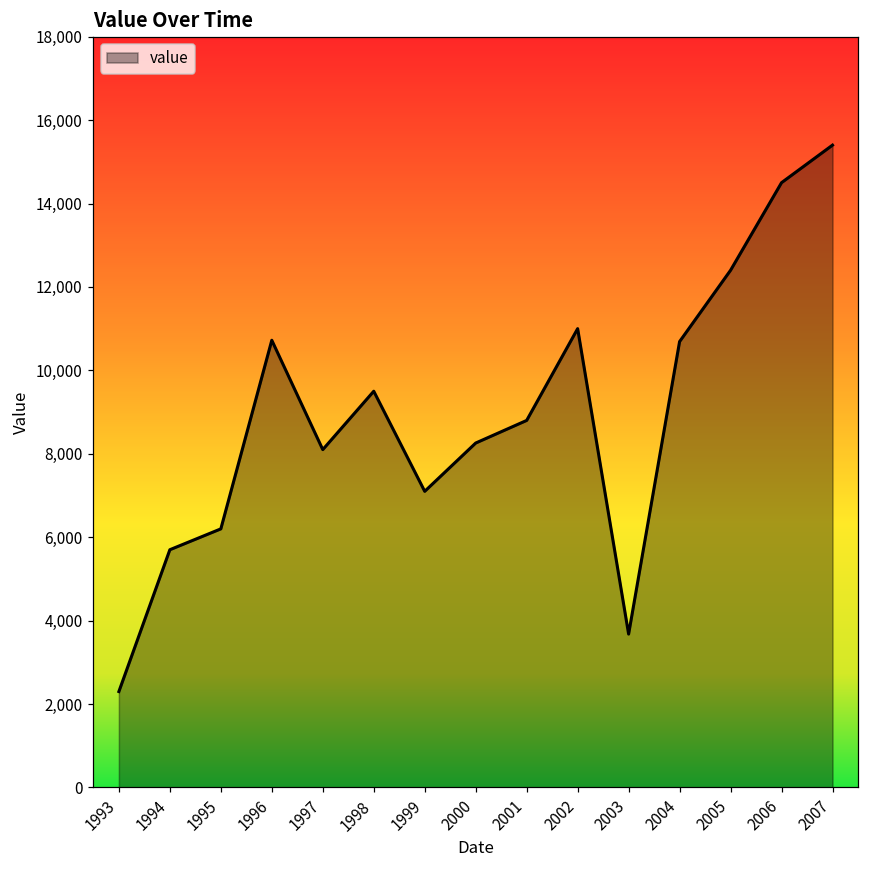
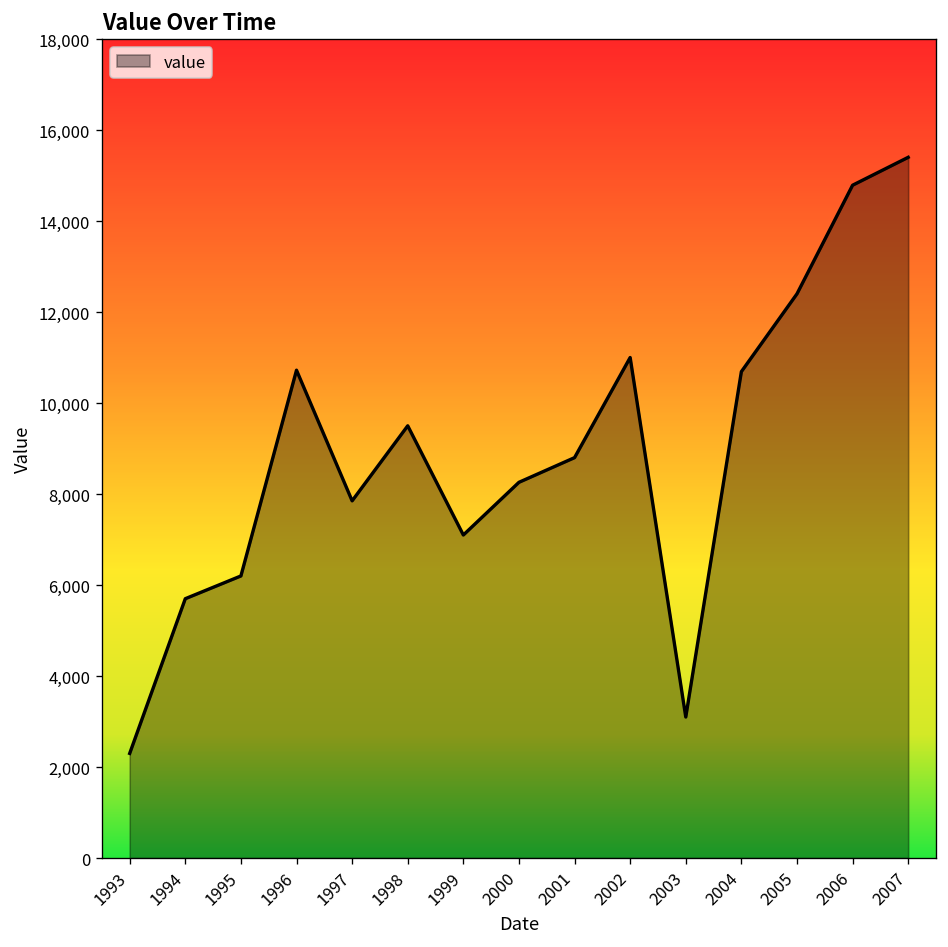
  {
    "1993": "2,300",
    "1994": "5,700",
    "1995": "6,200",
    "1996": "10,700",
-   "1997": "8,100",
+   "1997": "7,900",
    "1998": "9,500",
    "1999": "7,100",
    "2000": "8,300",
    "2001": "8,800",
    "2002": "11,000",
-   "2003": "3,700",
+   "2003": "3,100",
    "2004": "10,700",
    "2005": "12,400",
-   "2006": "14,500",
+   "2006": "14,800",
    "2007": "15,400"
  }
